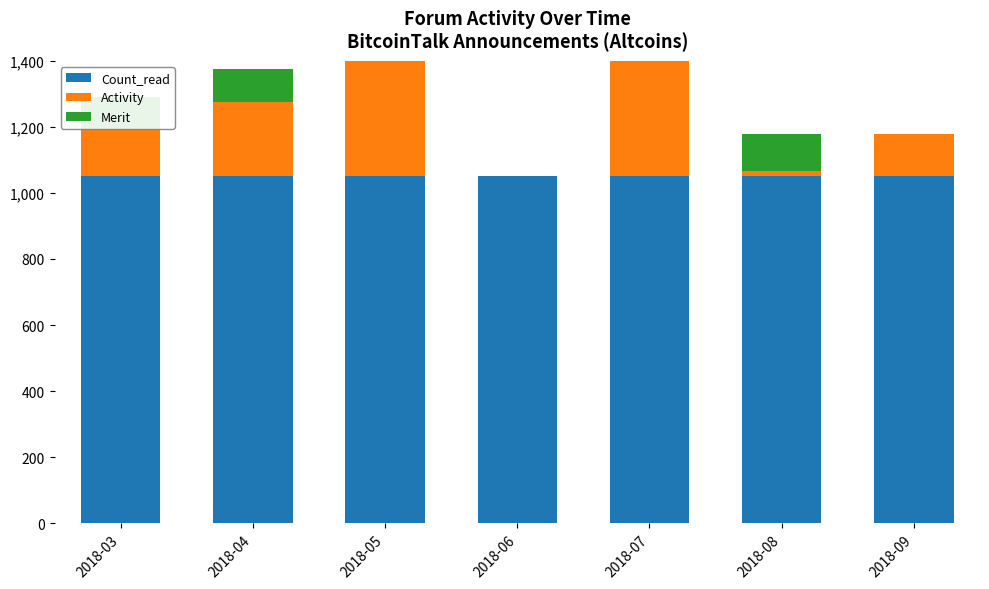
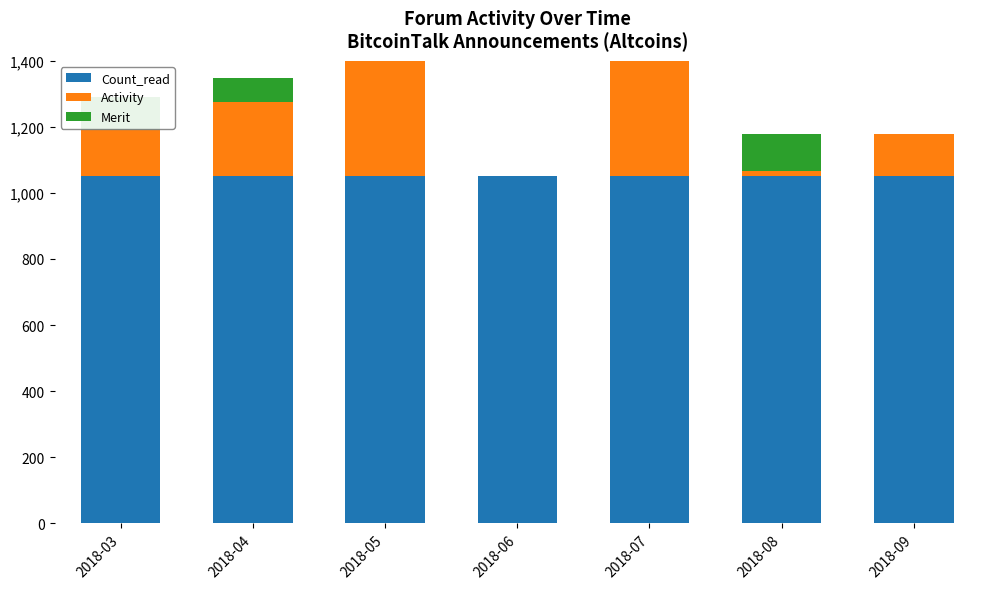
  {
    "Count_read": {
      "2018-03": "1,050",
      "2018-04": "1,050",
      "2018-05": "1,050",
      "2018-06": "1,050",
      "2018-07": "1,050",
      "2018-08": "1,050",
      "2018-09": "1,050"
    },
    "Activity": {
      "2018-03": "140",
      "2018-04": "220",
      "2018-06": "0",
      "2018-08": "10",
      "2018-09": "130"
    },
    "Merit": {
-     "2018-04": "100",
+     "2018-04": "70",
      "2018-06": "0",
      "2018-08": "110",
      "2018-09": "0"
    }
  }
